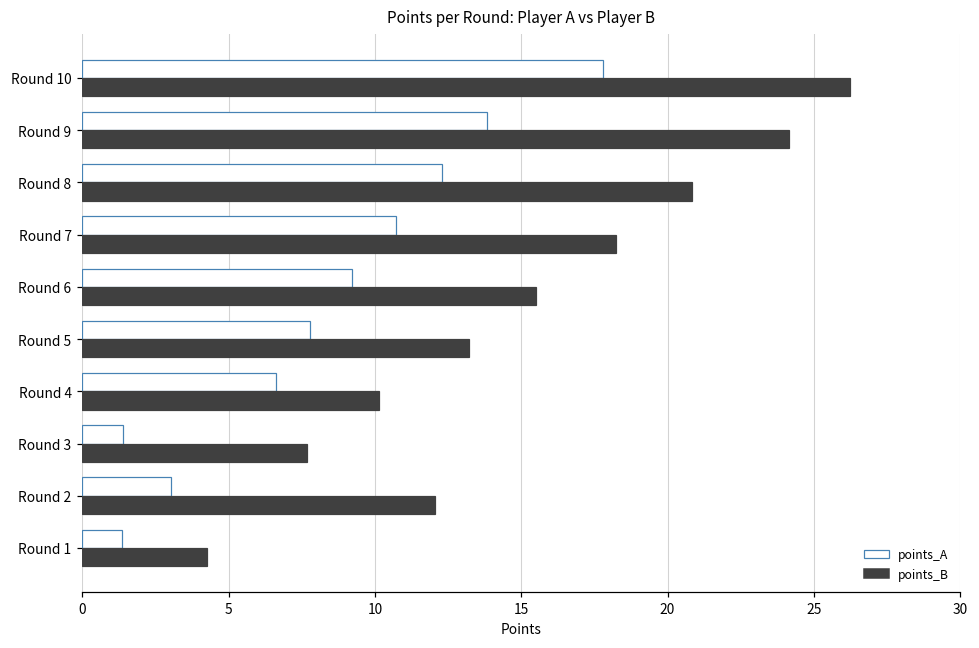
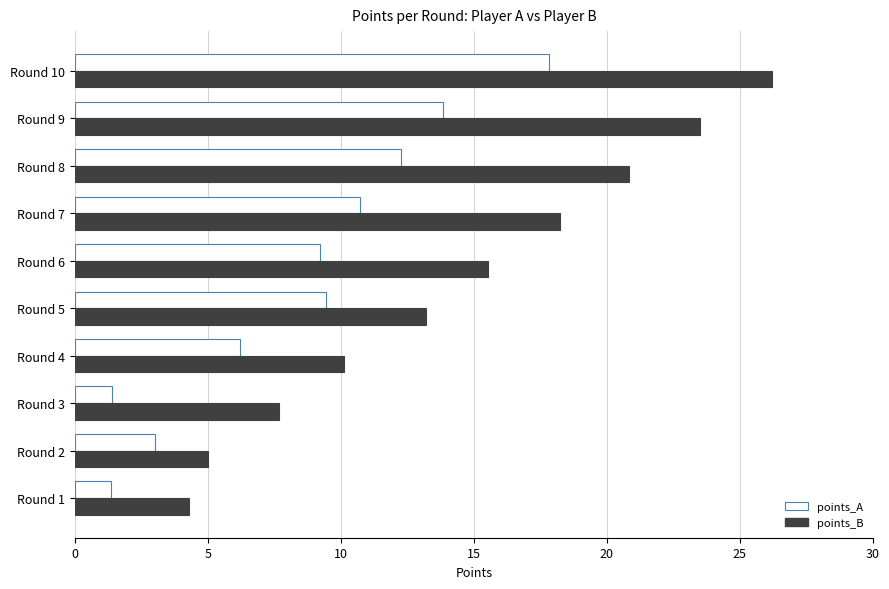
  {
    "points_A": {
      "Round 10": 17.8,
      "Round 9": 13.8,
      "Round 8": 12.3,
      "Round 7": 10.7,
      "Round 6": 9.2,
-     "Round 5": 7.8,
-     "Round 4": 6.6,
+     "Round 5": 9.4,
+     "Round 4": 6.2,
      "Round 3": 1.4,
      "Round 2": 3.0,
      "Round 1": 1.4
    },
    "points_B": {
      "Round 10": 26.2,
-     "Round 9": 24.1,
+     "Round 9": 23.5,
      "Round 8": 20.8,
      "Round 7": 18.2,
      "Round 6": 15.5,
      "Round 5": 13.2,
      "Round 4": 10.1,
      "Round 3": 7.7,
-     "Round 2": 12.1,
+     "Round 2": 5.0,
      "Round 1": 4.3
    }
  }
